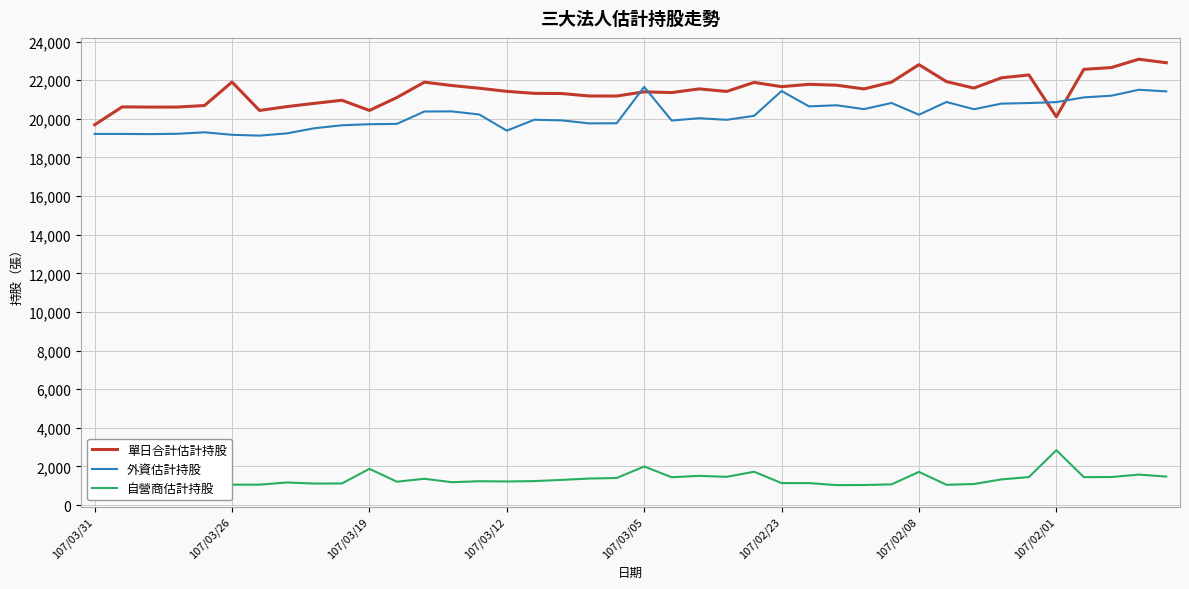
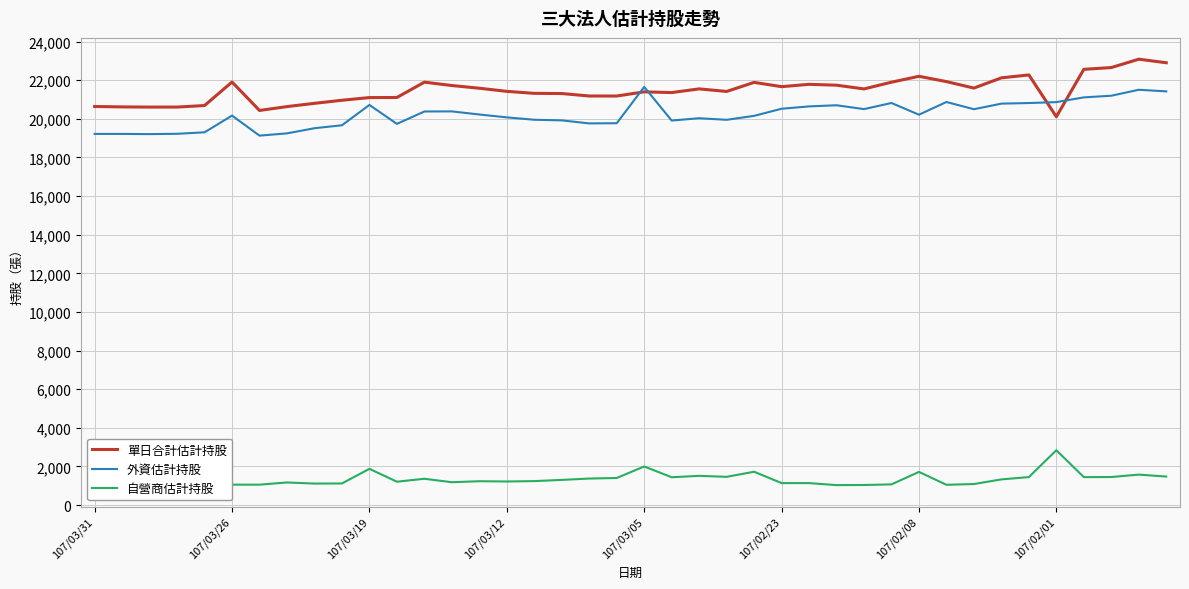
  {
    "單日合計估計持股": {
-     "107/03/31": "19,700",
+     "107/03/31": "20,600",
      "107/03/26": "21,900",
-     "107/03/19": "20,400",
+     "107/03/19": "21,100",
      "107/03/12": "21,400",
      "107/03/05": "21,400",
      "107/02/23": "21,700",
-     "107/02/08": "22,800",
+     "107/02/08": "22,200",
      "107/02/01": "20,100"
    },
    "外資估計持股": {
      "107/03/31": "19,200",
-     "107/03/26": "19,200",
-     "107/03/19": "19,700",
-     "107/03/12": "19,400",
+     "107/03/26": "20,200",
+     "107/03/19": "20,700",
+     "107/03/12": "20,100",
      "107/03/05": "21,700",
-     "107/02/23": "21,400",
+     "107/02/23": "20,500",
      "107/02/08": "20,200",
      "107/02/01": "20,900"
    },
    "自營商估計持股": {
      "107/03/19": "1,900",
      "107/03/12": "1,200",
      "107/03/05": "2,000",
      "107/02/23": "1,100",
      "107/02/08": "1,700",
      "107/02/01": "2,800"
    }
  }
